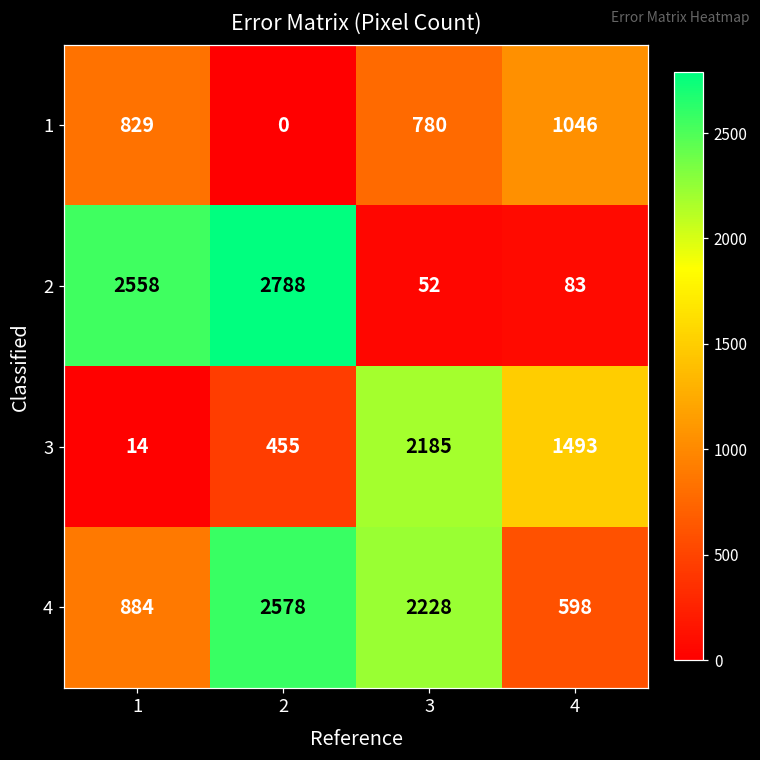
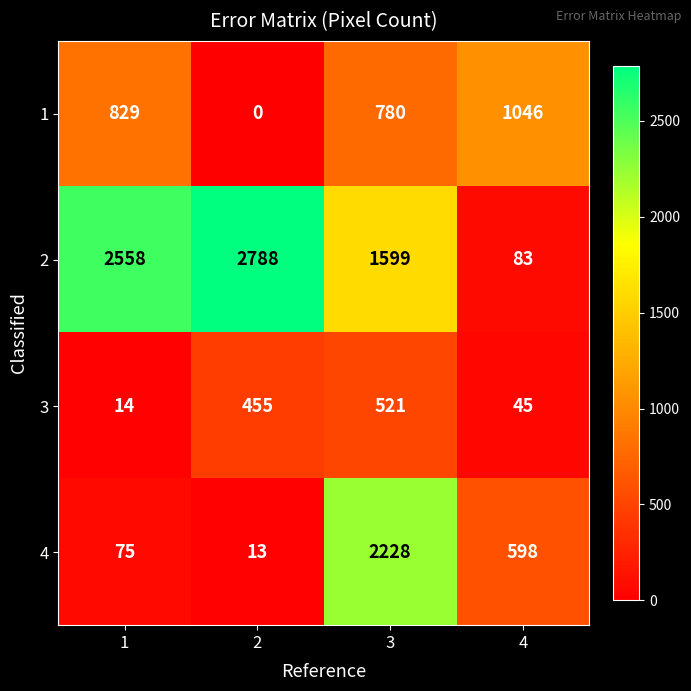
  {
    "1": {
      "1": 829,
      "2": 0,
      "3": 780,
      "4": 1046
    },
    "2": {
      "1": 2558,
      "2": 2788,
-     "3": 52,
+     "3": 1599,
      "4": 83
    },
    "3": {
      "1": 14,
      "2": 455,
-     "3": 2185,
-     "4": 1493
+     "3": 521,
+     "4": 45
    },
    "4": {
-     "1": 884,
-     "2": 2578,
+     "1": 75,
+     "2": 13,
      "3": 2228,
      "4": 598
    }
  }
